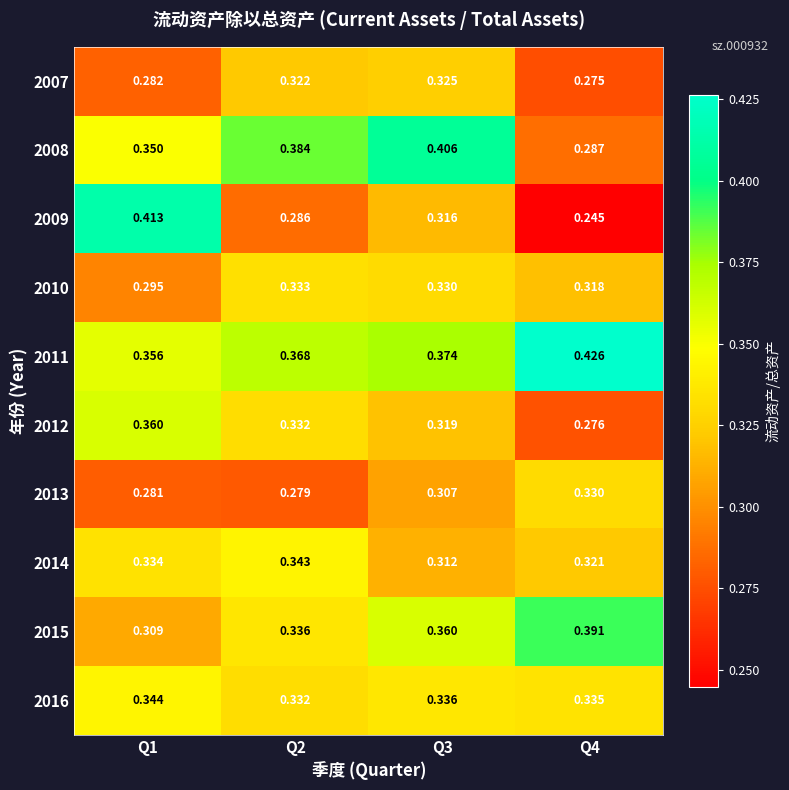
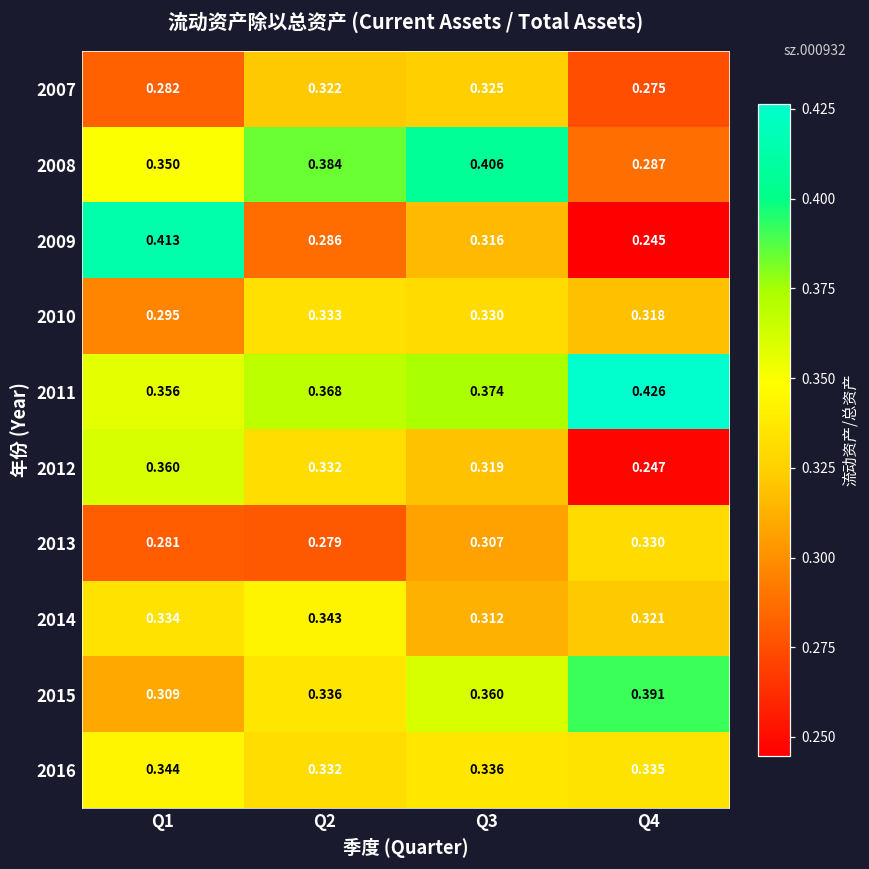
  {
    "2007": {
      "Q1": 0.282,
      "Q2": 0.322,
      "Q3": 0.325,
      "Q4": 0.275
    },
    "2008": {
      "Q1": 0.350,
      "Q2": 0.384,
      "Q3": 0.406,
      "Q4": 0.287
    },
    "2009": {
      "Q1": 0.413,
      "Q2": 0.286,
      "Q3": 0.316,
      "Q4": 0.245
    },
    "2010": {
      "Q1": 0.295,
      "Q2": 0.333,
      "Q3": 0.330,
      "Q4": 0.318
    },
    "2011": {
      "Q1": 0.356,
      "Q2": 0.368,
      "Q3": 0.374,
      "Q4": 0.426
    },
    "2012": {
      "Q1": 0.360,
      "Q2": 0.332,
      "Q3": 0.319,
-     "Q4": 0.276
+     "Q4": 0.247
    },
    "2013": {
      "Q1": 0.281,
      "Q2": 0.279,
      "Q3": 0.307,
      "Q4": 0.330
    },
    "2014": {
      "Q1": 0.334,
      "Q2": 0.343,
      "Q3": 0.312,
      "Q4": 0.321
    },
    "2015": {
      "Q1": 0.309,
      "Q2": 0.336,
      "Q3": 0.360,
      "Q4": 0.391
    },
    "2016": {
      "Q1": 0.344,
      "Q2": 0.332,
      "Q3": 0.336,
      "Q4": 0.335
    }
  }
